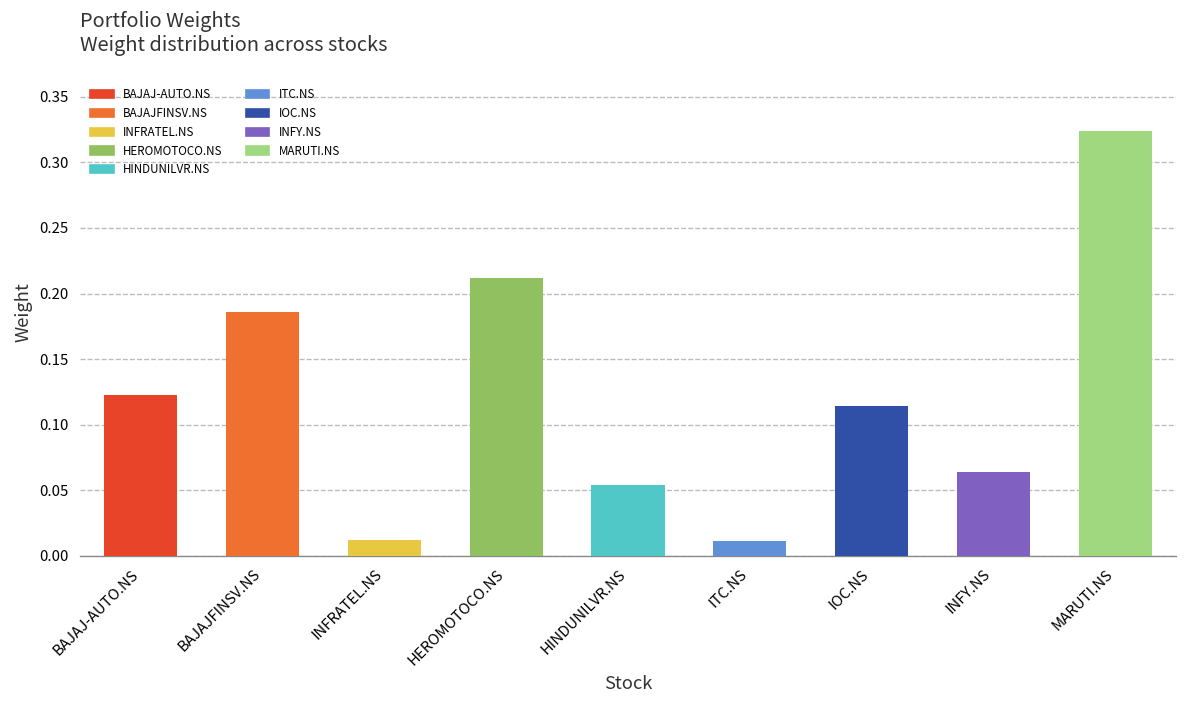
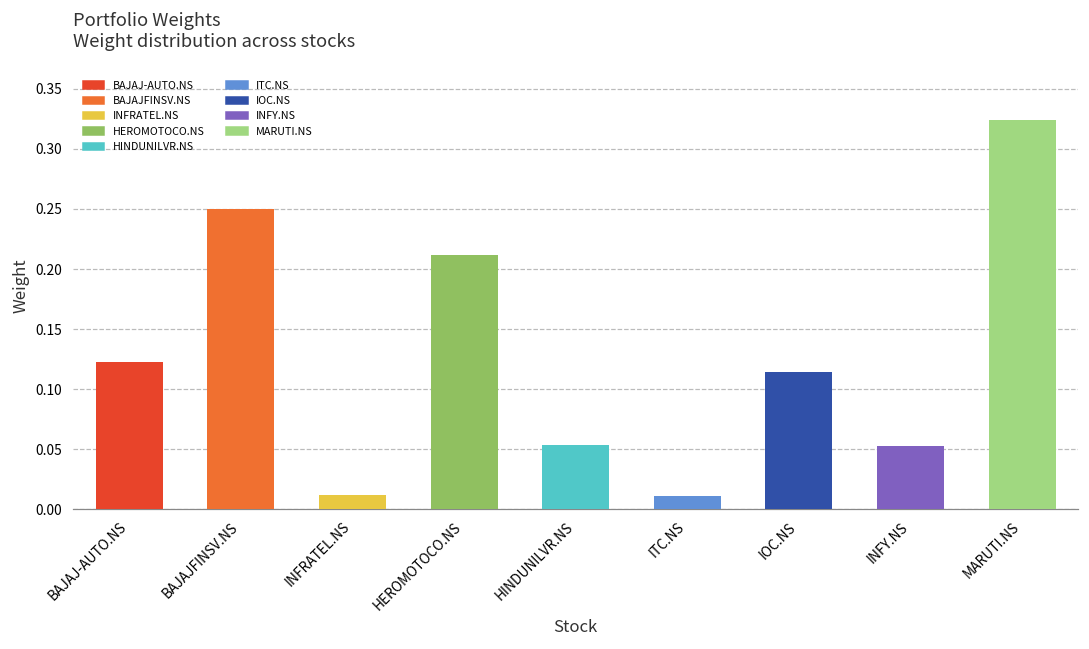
  {
    "BAJAJ-AUTO.NS": 0.123,
-   "BAJAJFINSV.NS": 0.186,
+   "BAJAJFINSV.NS": 0.250,
    "INFRATEL.NS": 0.012,
    "HEROMOTOCO.NS": 0.212,
    "HINDUNILVR.NS": 0.054,
    "ITC.NS": 0.011,
    "IOC.NS": 0.114,
-   "INFY.NS": 0.064,
+   "INFY.NS": 0.053,
    "MARUTI.NS": 0.324
  }
